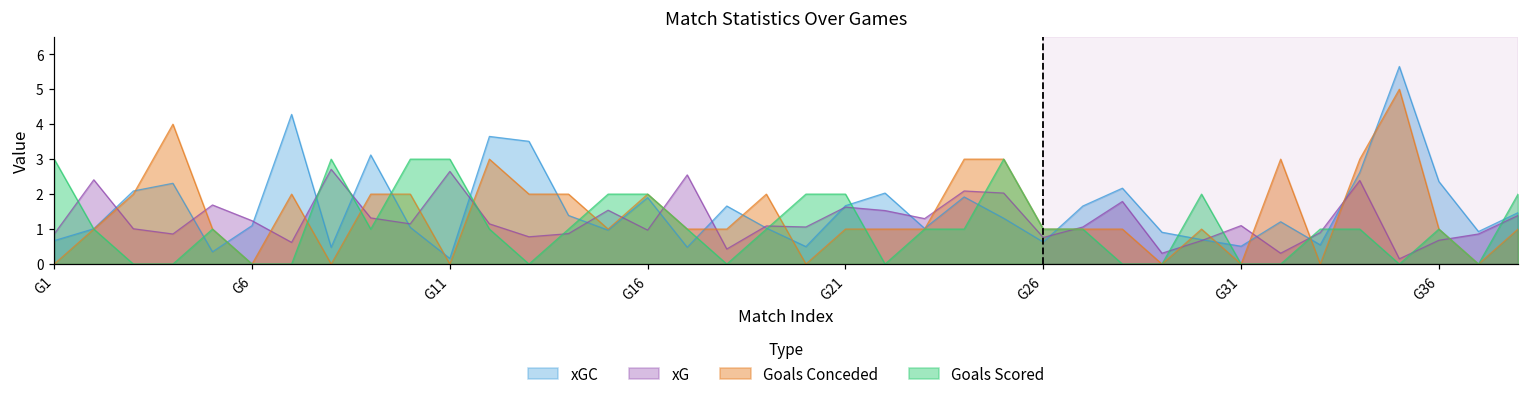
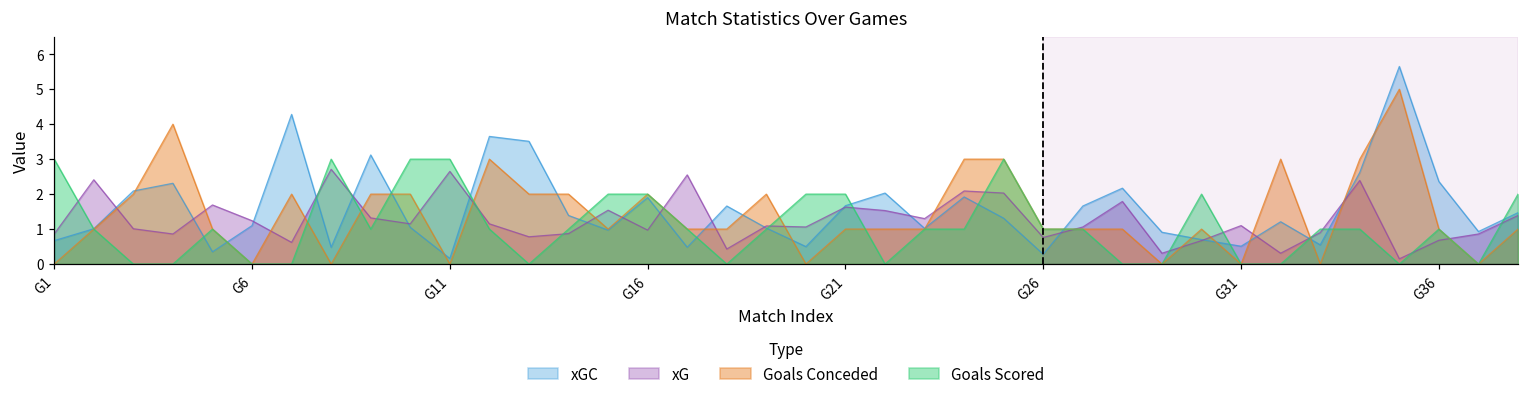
  {
    "xGC": {
      "G1": 0.7,
      "G6": 1.1,
      "G11": 0.2,
      "G16": 1.9,
-     "G26": 0.6,
+     "G26": 0.3,
      "G31": 0.5,
      "G36": 2.4
    },
    "xG": {
      "G1": 0.9,
      "G6": 1.2,
      "G11": 2.7,
      "G16": 1.0,
      "G26": 0.8,
      "G31": 1.1,
      "G36": 0.7
    },
    "Goals Conceded": {
      "G1": 0.0,
      "G11": 0.0,
      "G21": 1.0
    },
    "Goals Scored": {
      "G1": 3.0,
      "G11": 3.0,
      "G21": 2.0
    }
  }
